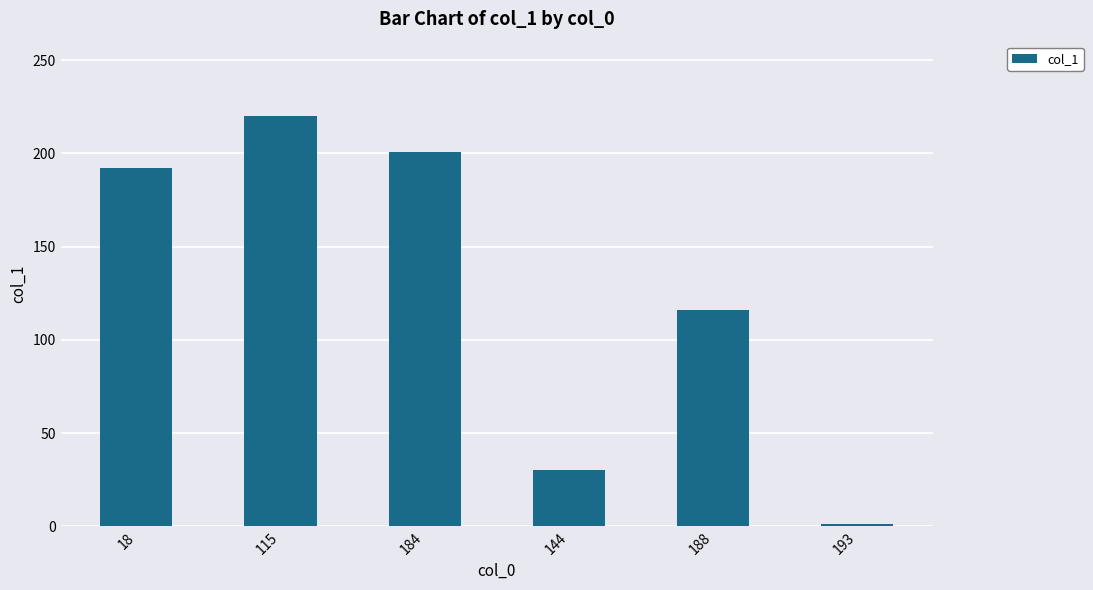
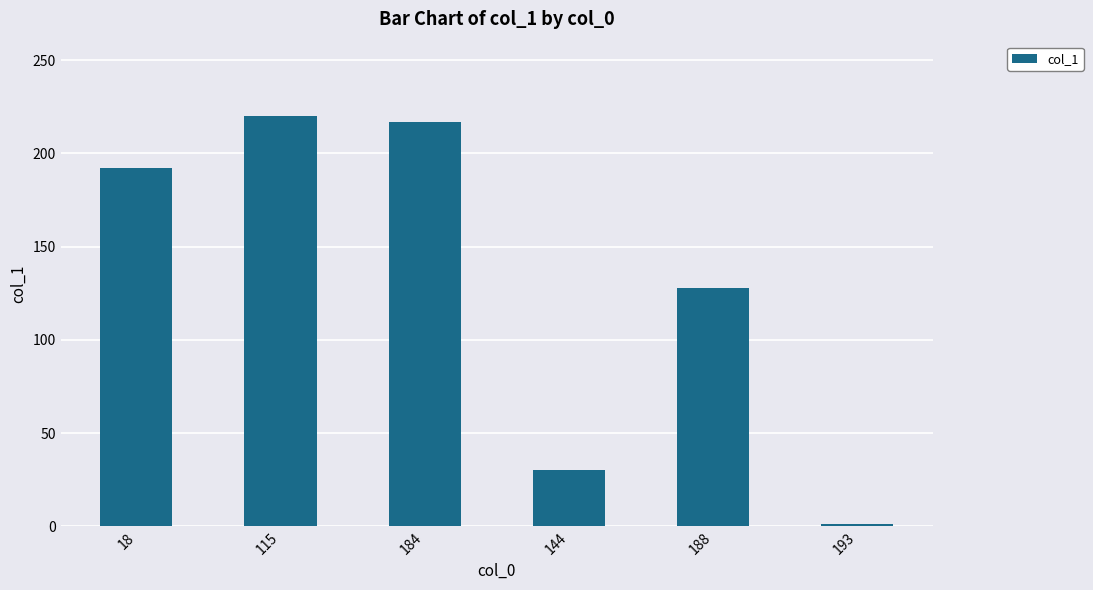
  {
    "18": 192,
    "115": 220,
-   "184": 201,
+   "184": 217,
    "144": 30,
-   "188": 116
+   "188": 128
  }
